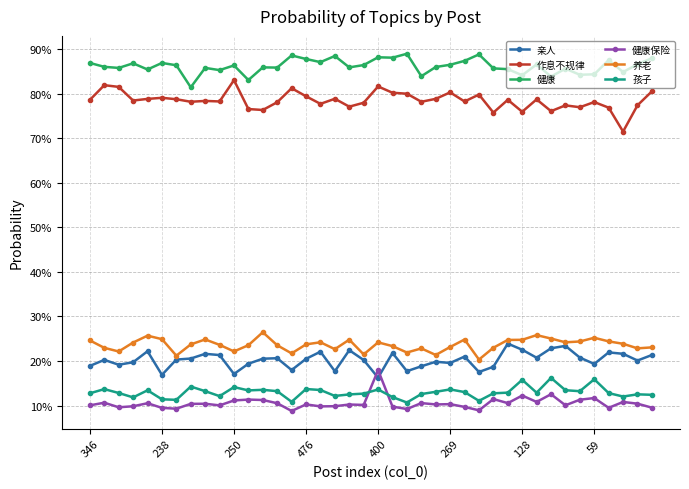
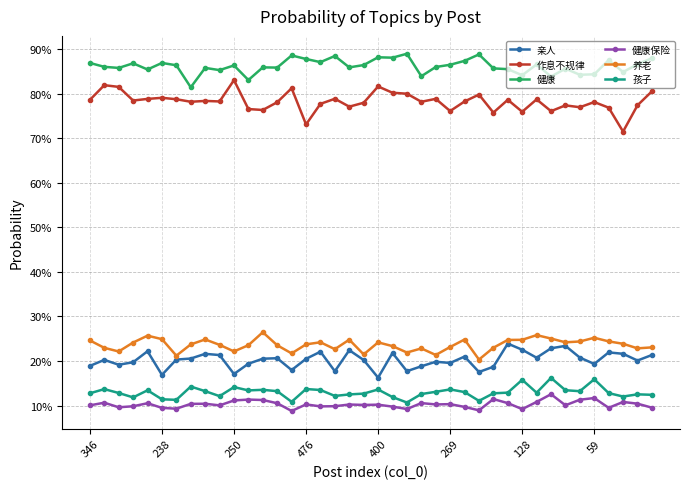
  {
    "亲人": {
      "346": "19%",
      "238": "17%",
      "250": "17%",
      "476": "20%",
      "400": "16%",
      "269": "20%",
      "128": "23%",
      "59": "19%"
    },
    "作息不规律": {
      "346": "79%",
      "238": "79%",
      "250": "83%",
-     "476": "79%",
+     "476": "73%",
      "400": "82%",
-     "269": "80%",
+     "269": "76%",
      "128": "76%",
      "59": "78%"
    },
    "健康保险": {
      "346": "10%",
      "238": "9%",
      "250": "11%",
      "476": "10%",
-     "400": "18%",
+     "400": "10%",
      "269": "10%",
-     "128": "12%",
+     "128": "9%",
      "59": "12%"
    },
    "养老": {
      "346": "25%",
      "238": "25%",
      "250": "22%",
      "476": "24%",
      "400": "24%",
      "269": "23%",
      "128": "25%",
      "59": "25%"
    }
  }
